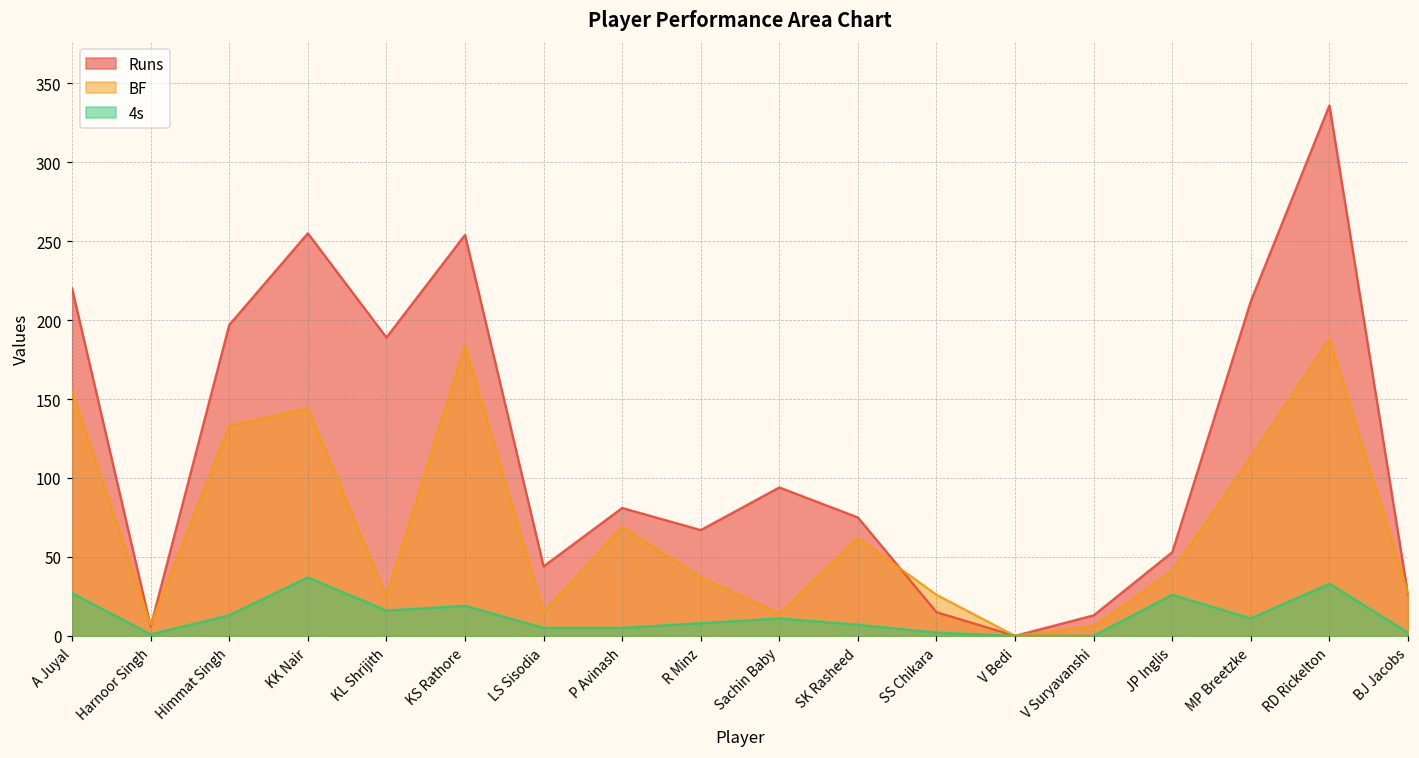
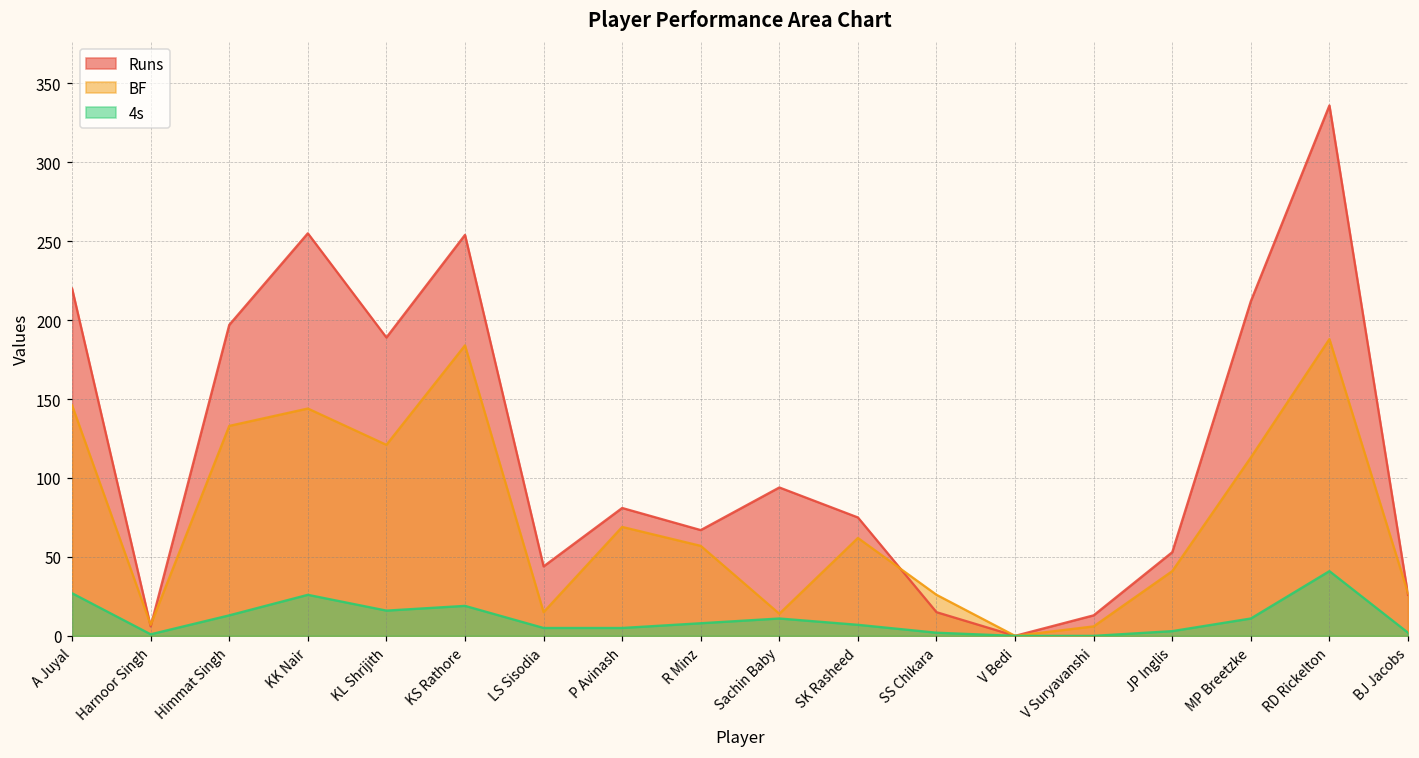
  {
    "Runs": {
      "A Juyal": 220,
      "Himmat Singh": 197,
      "KK Nair": 255,
      "KL Shrijith": 189,
      "KS Rathore": 254,
      "LS Sisodia": 44,
      "P Avinash": 81,
      "R Minz": 67,
      "Sachin Baby": 94,
      "SK Rasheed": 75,
      "SS Chikara": 15,
      "V Suryavanshi": 13,
      "JP Inglis": 53,
      "MP Breetzke": 212,
      "RD Rickelton": 336
    },
    "BF": {
-     "A Juyal": 155,
+     "A Juyal": 146,
      "Himmat Singh": 133,
      "KK Nair": 144,
-     "KL Shrijith": 25,
+     "KL Shrijith": 121,
      "KS Rathore": 184,
      "LS Sisodia": 15,
      "P Avinash": 69,
-     "R Minz": 37,
+     "R Minz": 57,
      "Sachin Baby": 14,
      "SK Rasheed": 62,
      "SS Chikara": 26,
      "V Suryavanshi": 6,
      "JP Inglis": 41,
      "MP Breetzke": 113,
      "RD Rickelton": 188
    },
    "4s": {
      "A Juyal": 27,
      "Harnoor Singh": 1,
      "Himmat Singh": 13,
-     "KK Nair": 37,
+     "KK Nair": 26,
      "KL Shrijith": 16,
      "KS Rathore": 19,
      "LS Sisodia": 5,
      "P Avinash": 5,
      "R Minz": 8,
      "Sachin Baby": 11,
      "SK Rasheed": 7,
      "SS Chikara": 2,
      "V Suryavanshi": 0,
-     "JP Inglis": 26,
+     "JP Inglis": 3,
      "MP Breetzke": 11,
-     "RD Rickelton": 33,
+     "RD Rickelton": 41,
      "BJ Jacobs": 2
    }
  }
